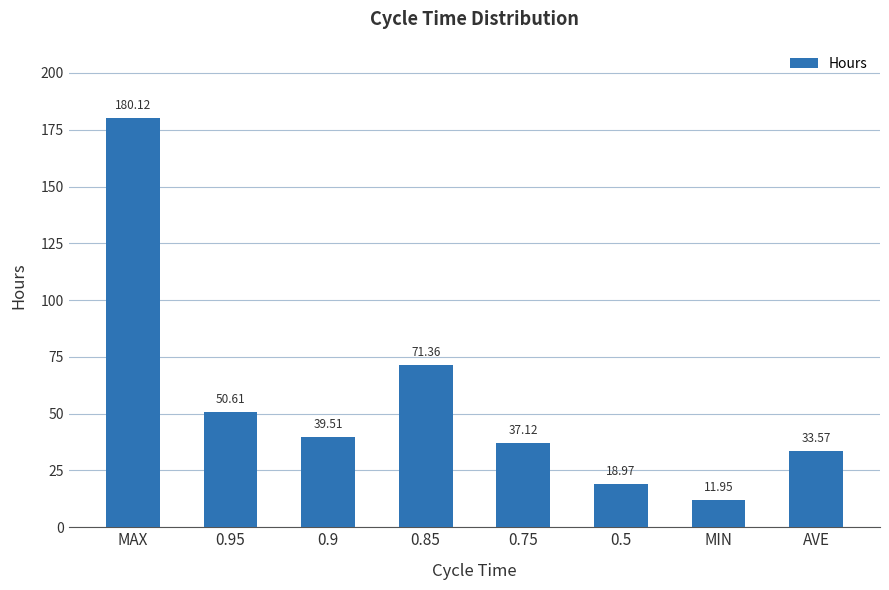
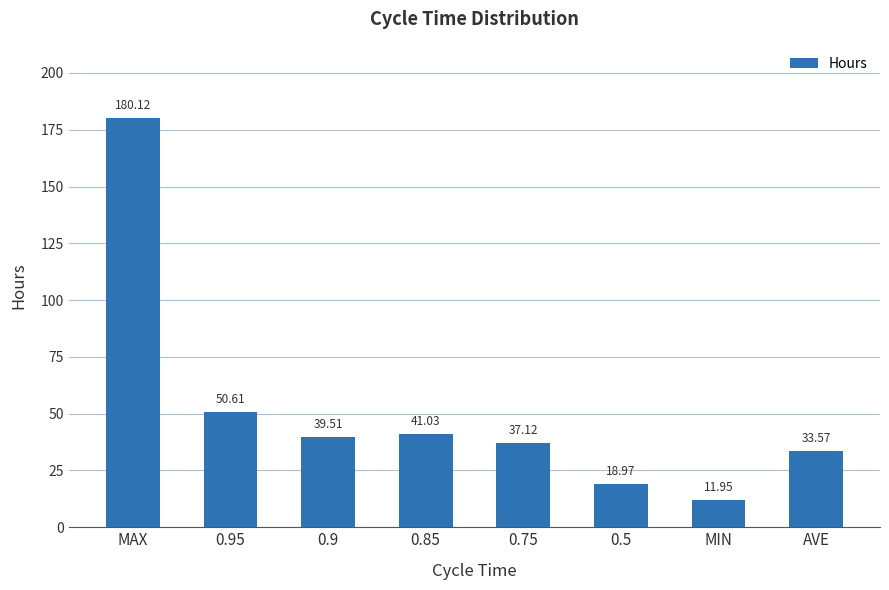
  {
    "MAX": 180.12,
    "0.95": 50.61,
    "0.9": 39.51,
-   "0.85": 71.36,
+   "0.85": 41.03,
    "0.75": 37.12,
    "0.5": 18.97,
    "MIN": 11.95,
    "AVE": 33.57
  }
